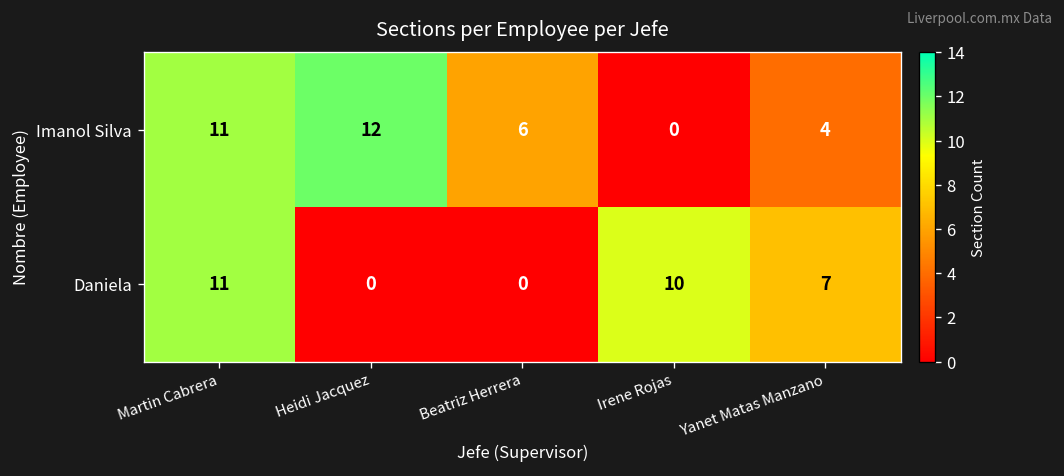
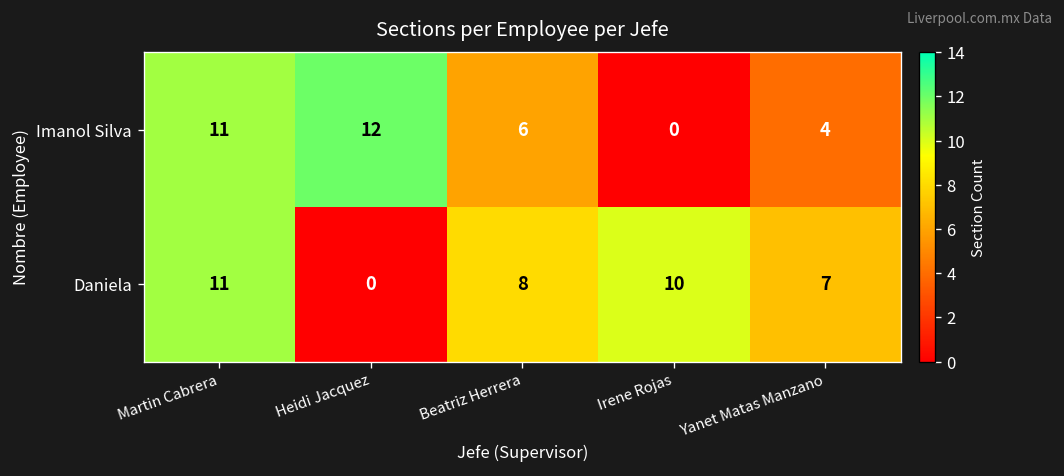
  {
    "Imanol Silva": {
      "Martin Cabrera": 11,
      "Heidi Jacquez": 12,
      "Beatriz Herrera": 6,
      "Irene Rojas": 0,
      "Yanet Matas Manzano": 4
    },
    "Daniela": {
      "Martin Cabrera": 11,
      "Heidi Jacquez": 0,
-     "Beatriz Herrera": 0,
+     "Beatriz Herrera": 8,
      "Irene Rojas": 10,
      "Yanet Matas Manzano": 7
    }
  }
